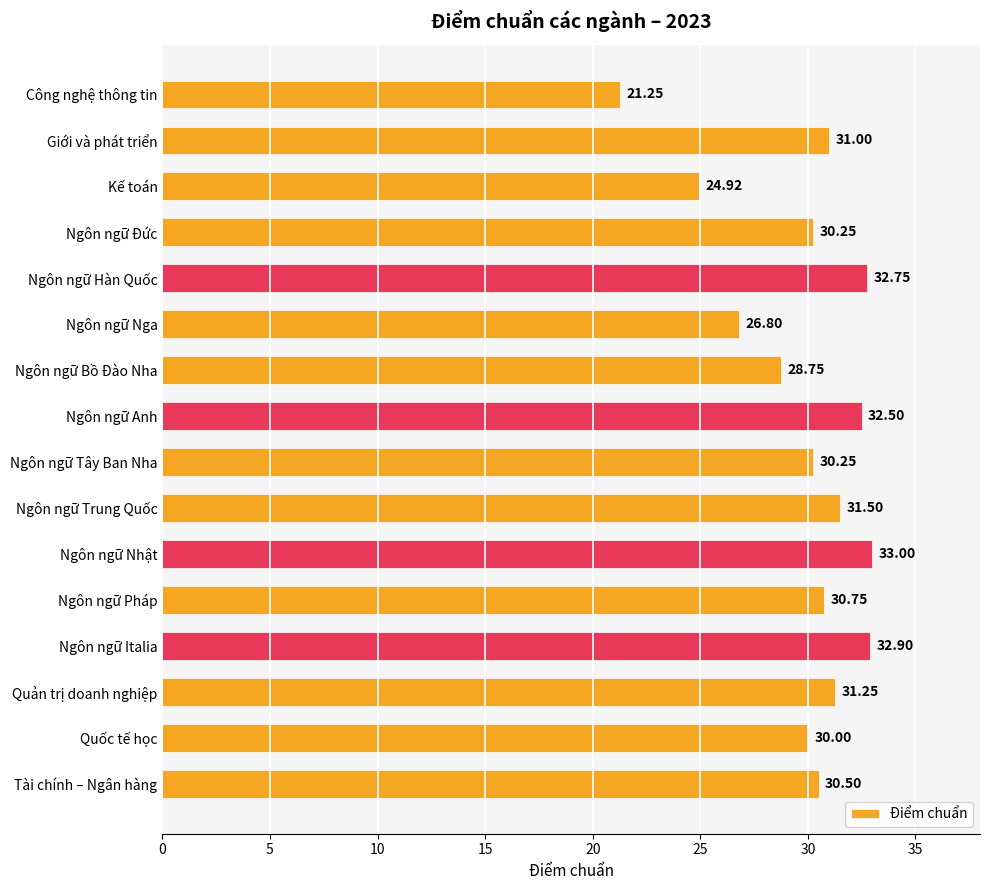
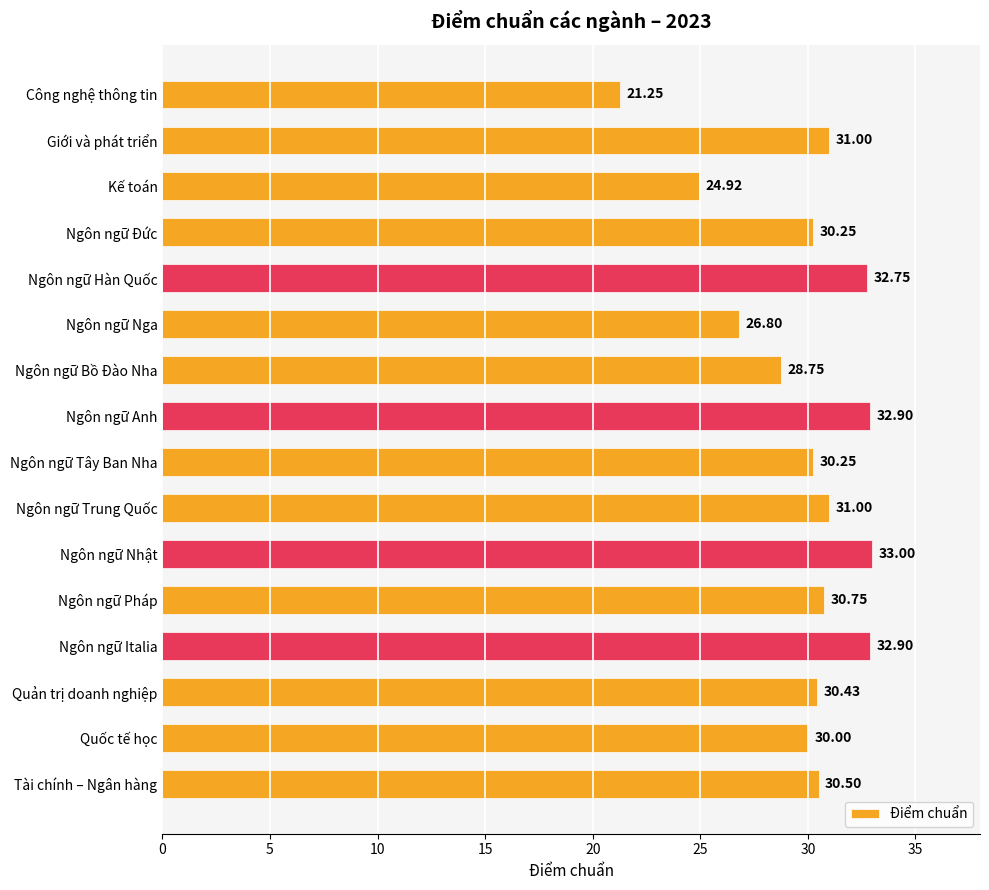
  {
    "Công nghệ thông tin": 21.25,
    "Giới và phát triển": 31.00,
    "Kế toán": 24.92,
    "Ngôn ngữ Đức": 30.25,
    "Ngôn ngữ Hàn Quốc": 32.75,
    "Ngôn ngữ Nga": 26.80,
    "Ngôn ngữ Bồ Đào Nha": 28.75,
-   "Ngôn ngữ Anh": 32.50,
+   "Ngôn ngữ Anh": 32.90,
    "Ngôn ngữ Tây Ban Nha": 30.25,
-   "Ngôn ngữ Trung Quốc": 31.50,
+   "Ngôn ngữ Trung Quốc": 31.00,
    "Ngôn ngữ Nhật": 33.00,
    "Ngôn ngữ Pháp": 30.75,
    "Ngôn ngữ Italia": 32.90,
-   "Quản trị doanh nghiệp": 31.25,
+   "Quản trị doanh nghiệp": 30.43,
    "Quốc tế học": 30.00,
    "Tài chính – Ngân hàng": 30.50
  }
